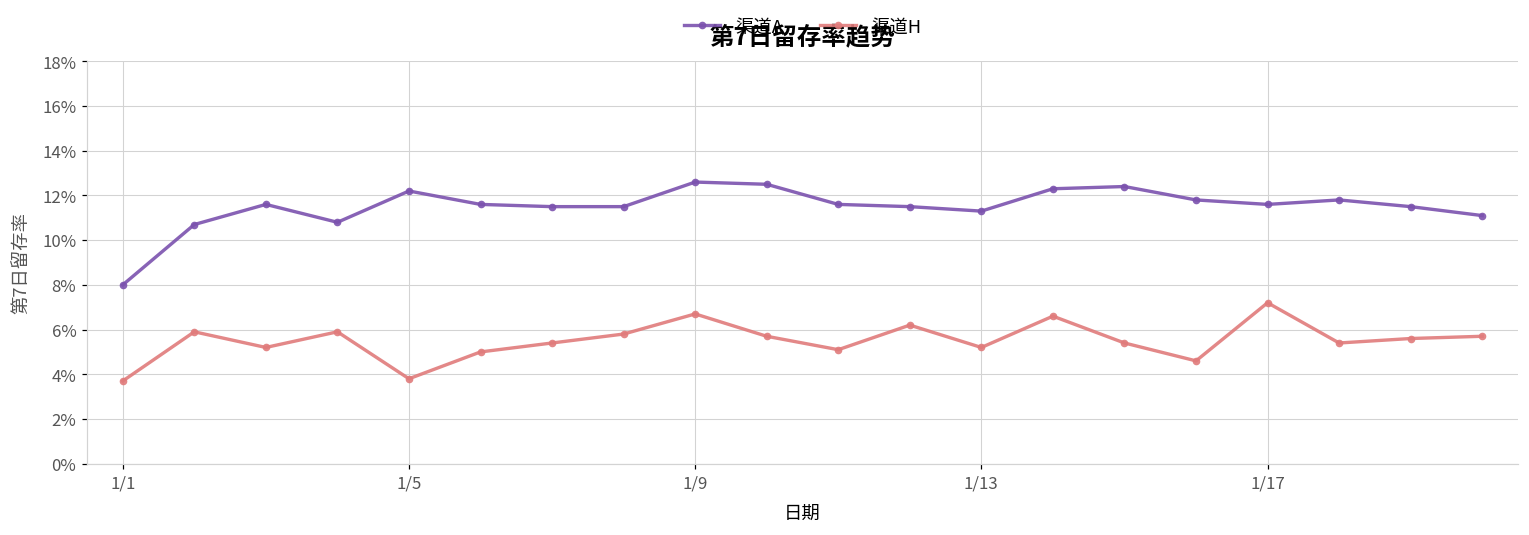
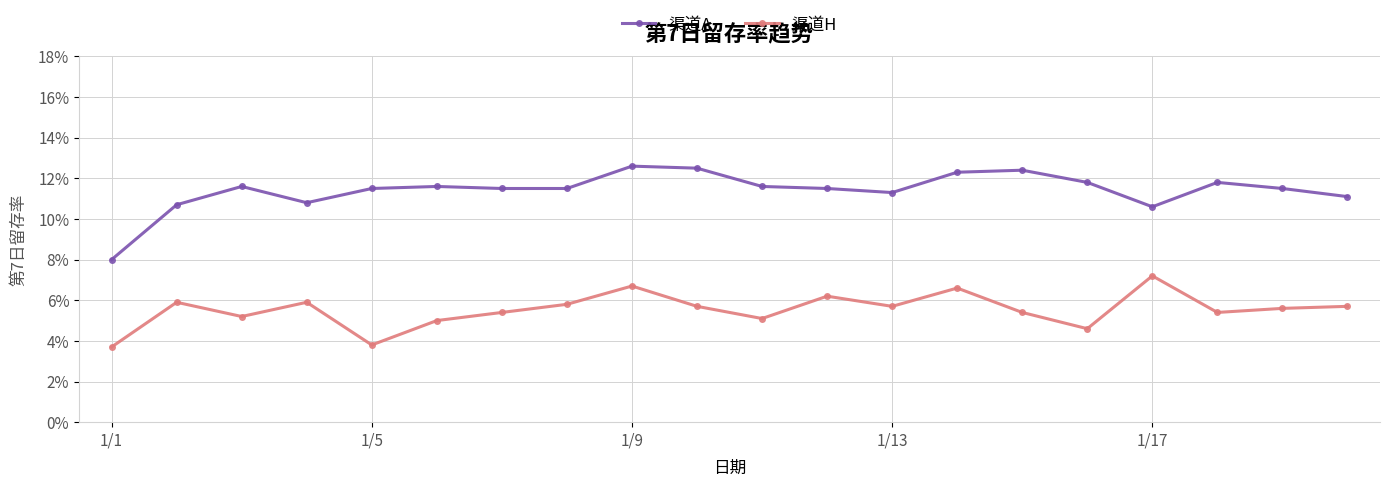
  {
    "渠道A": {
      "1/1": "8.0%",
-     "1/5": "12.2%",
+     "1/5": "11.5%",
      "1/9": "12.6%",
      "1/13": "11.3%",
-     "1/17": "11.6%"
+     "1/17": "10.6%"
    },
    "渠道H": {
      "1/1": "3.7%",
      "1/5": "3.8%",
      "1/9": "6.7%",
-     "1/13": "5.2%",
+     "1/13": "5.7%",
      "1/17": "7.2%"
    }
  }
